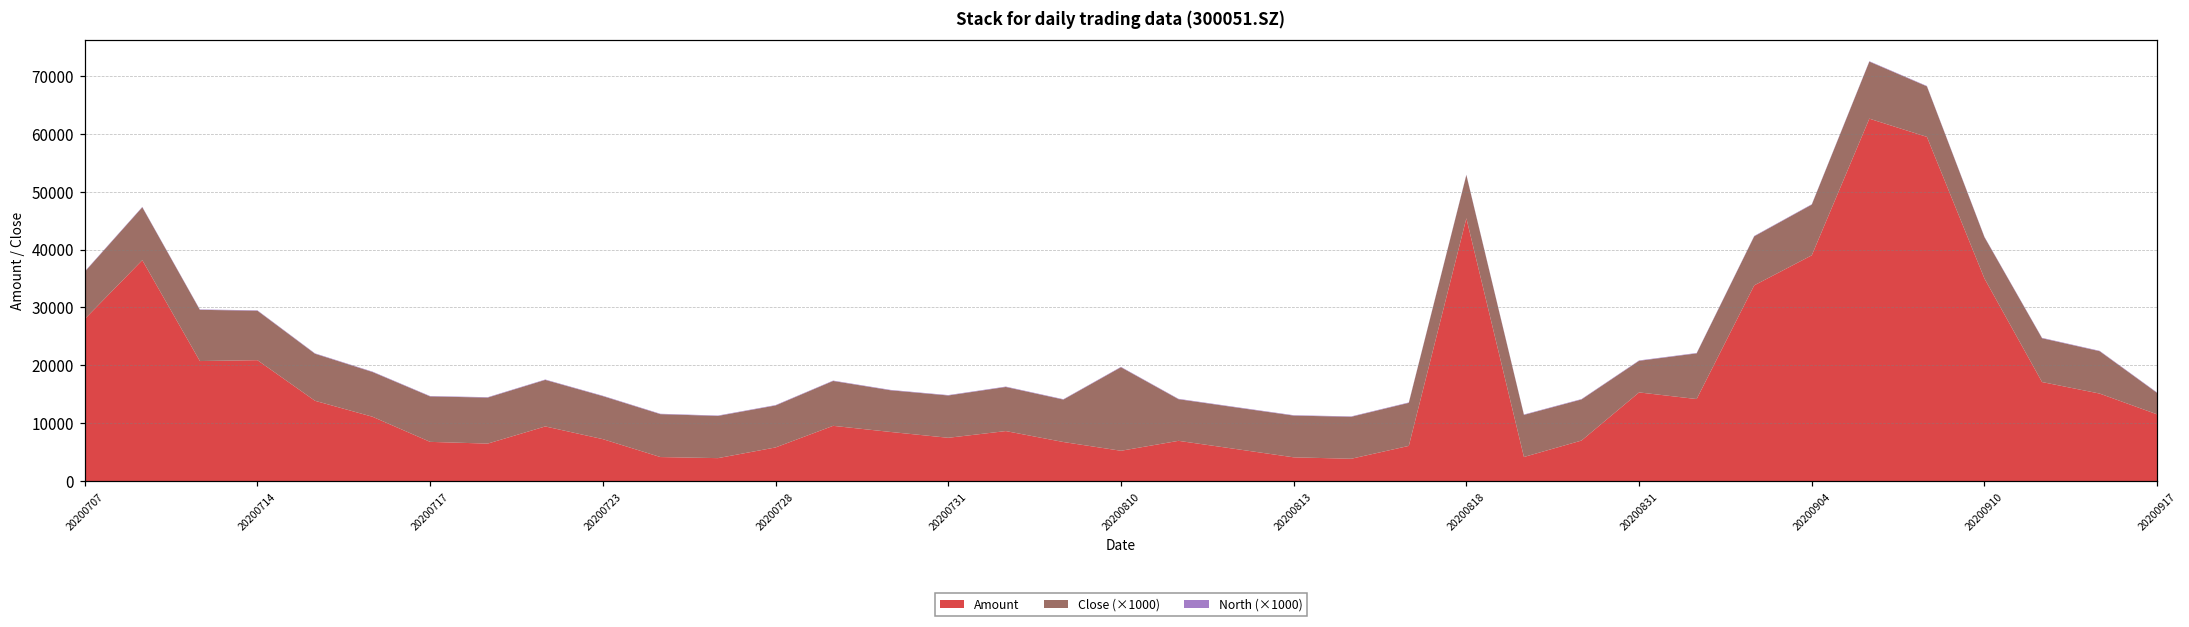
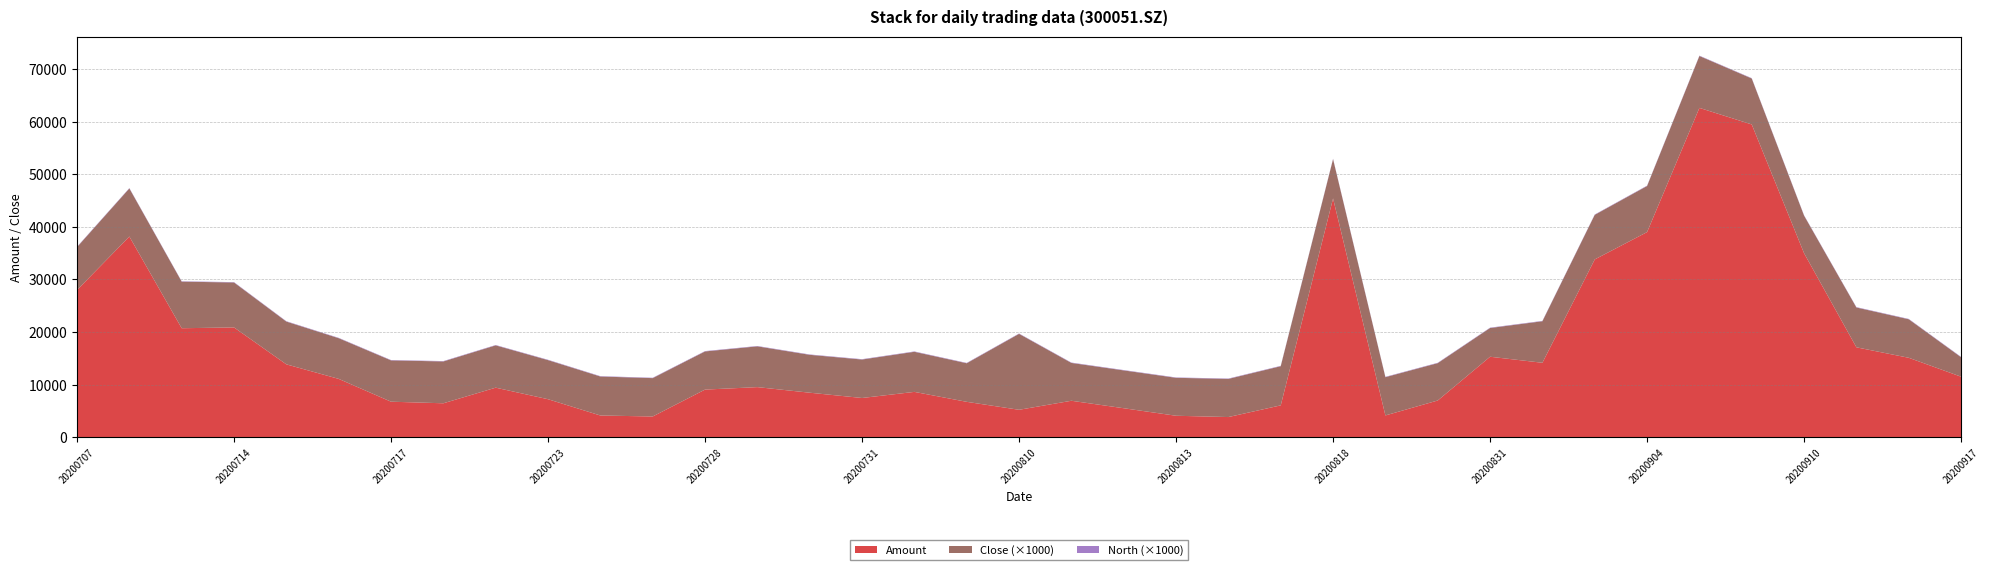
  {
    "Amount": {
      "20200707": 28000,
      "20200714": 21000,
      "20200717": 7000,
      "20200723": 7000,
-     "20200728": 6000,
+     "20200728": 9000,
      "20200731": 7000,
      "20200810": 5000,
      "20200813": 4000,
      "20200818": 45000,
      "20200831": 15000,
      "20200904": 39000,
      "20200910": 35000,
      "20200917": 12000
    }
  }
